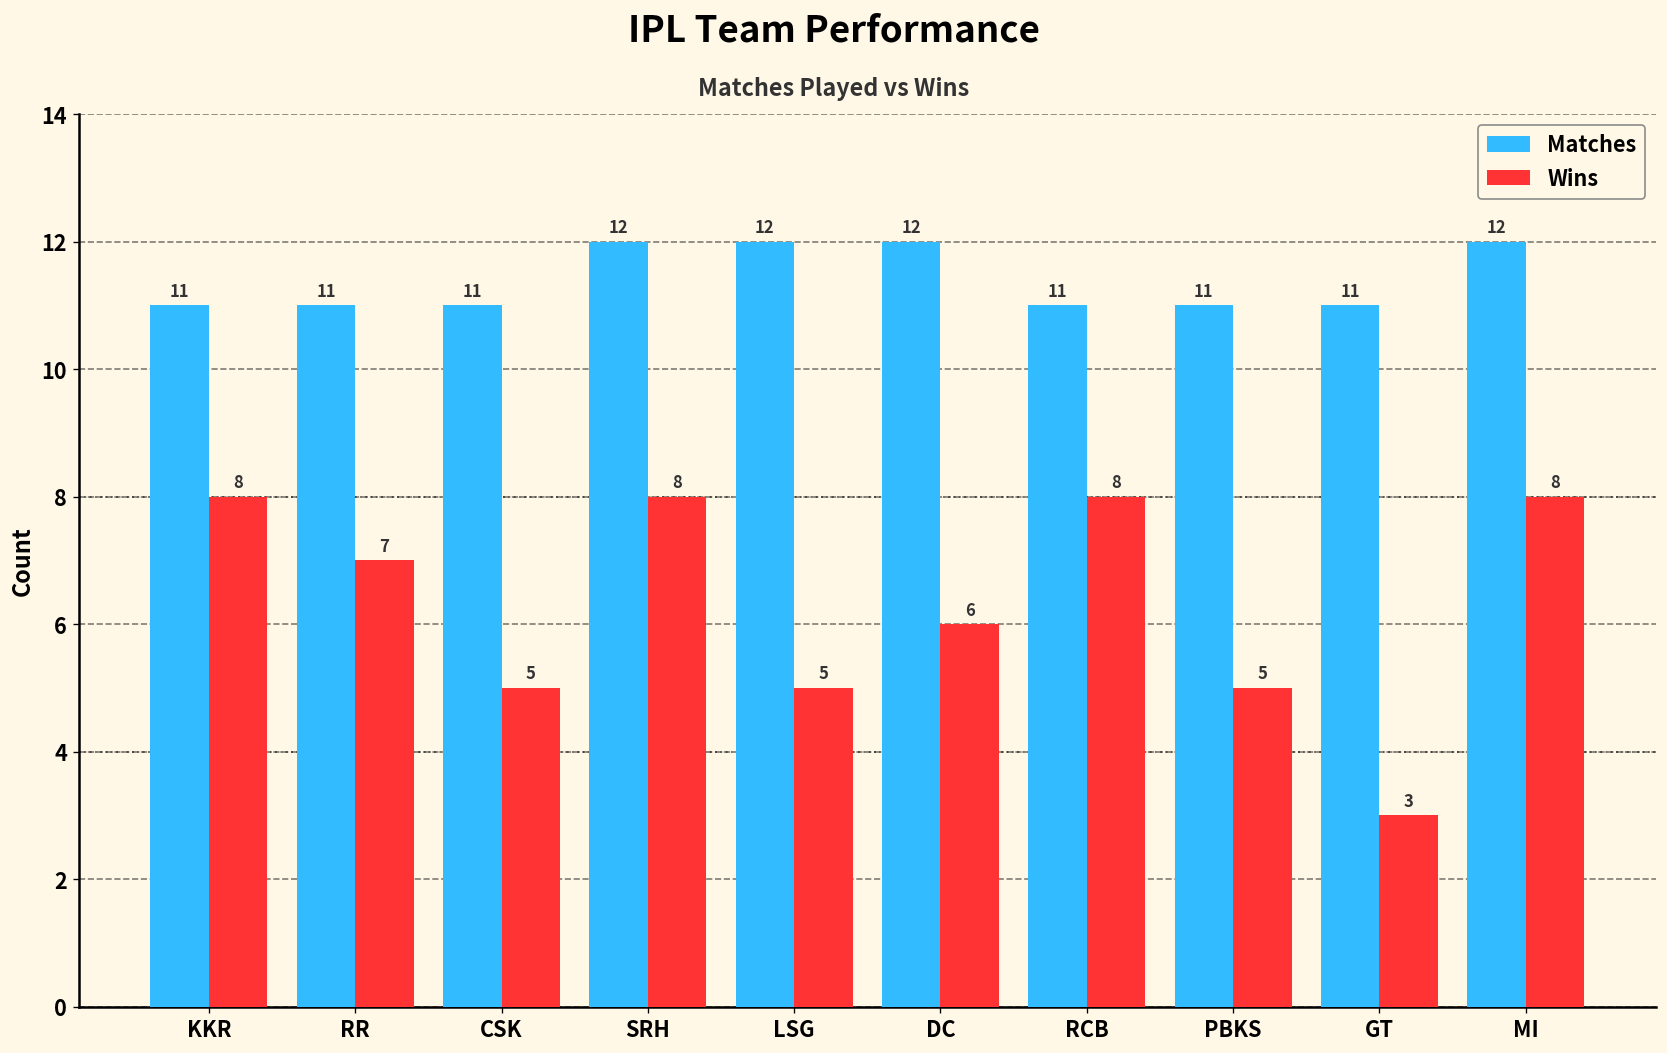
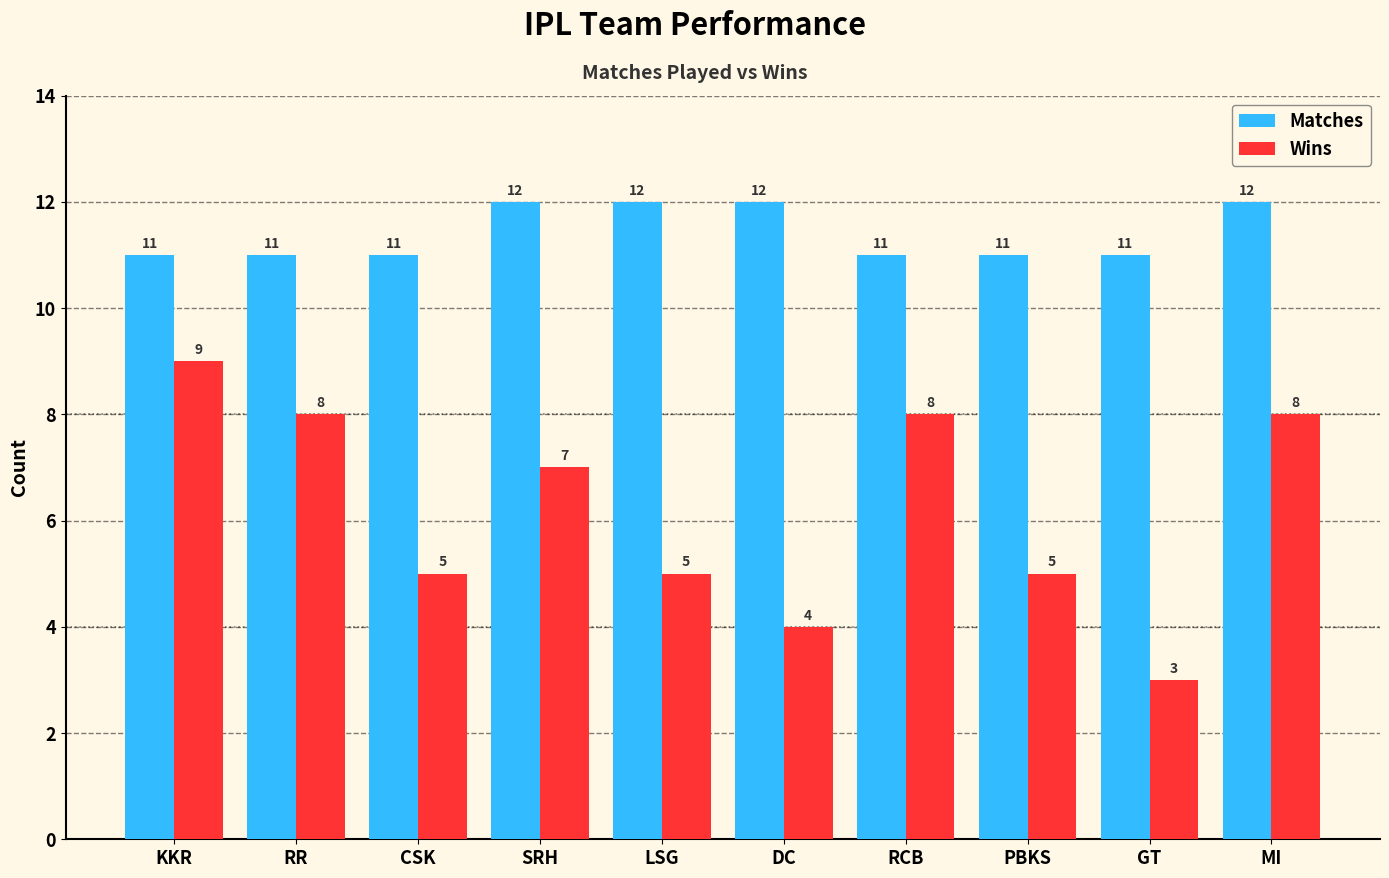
  {
    "Matches": {
      "KKR": 11,
      "RR": 11,
      "CSK": 11,
      "SRH": 12,
      "LSG": 12,
      "DC": 12,
      "RCB": 11,
      "PBKS": 11,
      "GT": 11,
      "MI": 12
    },
    "Wins": {
-     "KKR": 8,
-     "RR": 7,
+     "KKR": 9,
+     "RR": 8,
      "CSK": 5,
-     "SRH": 8,
+     "SRH": 7,
      "LSG": 5,
-     "DC": 6,
+     "DC": 4,
      "RCB": 8,
      "PBKS": 5,
      "GT": 3,
      "MI": 8
    }
  }
